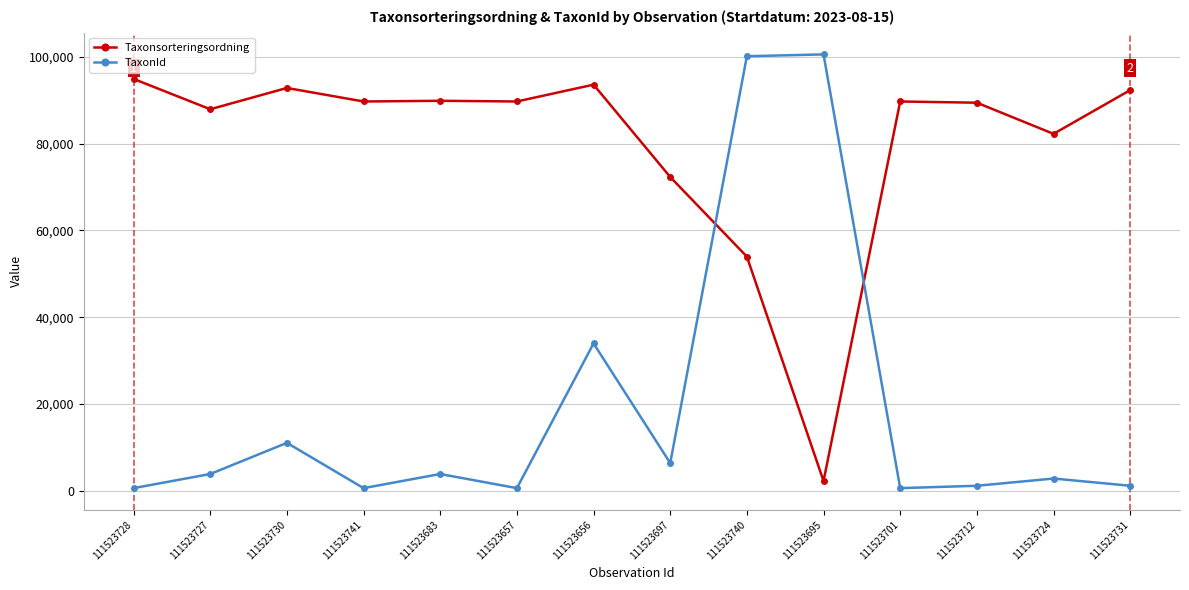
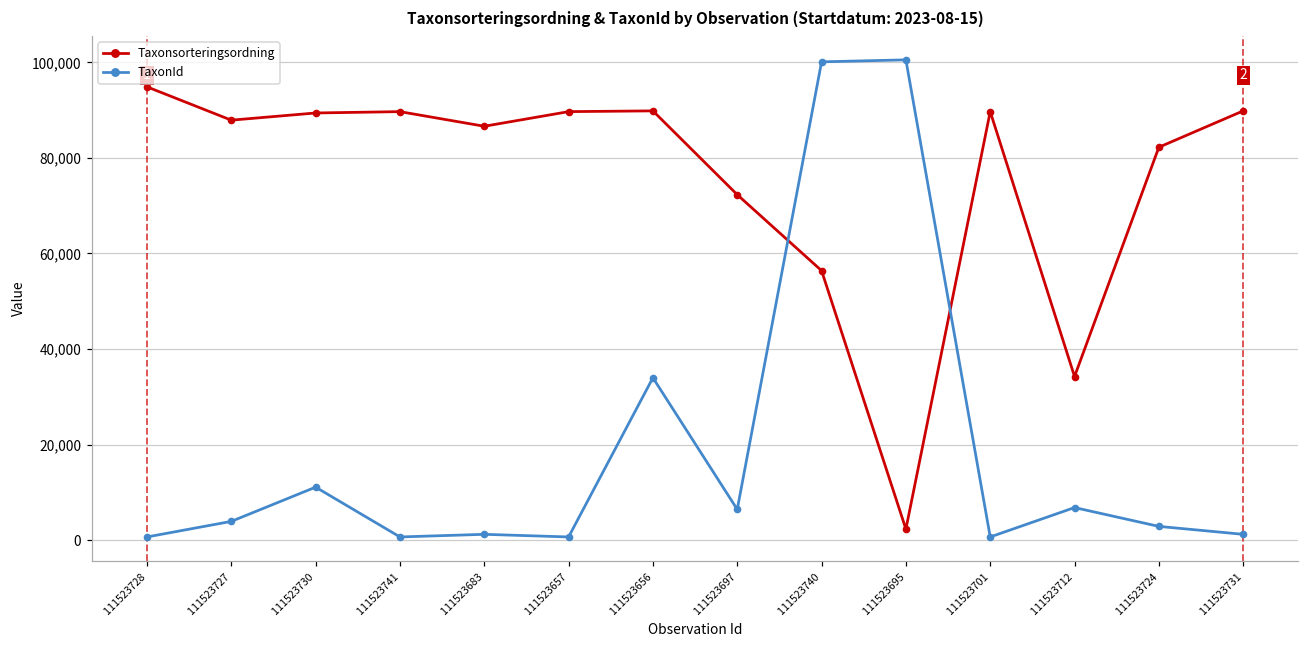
  {
    "Taxonsorteringsordning": {
      "111523727": "88,000",
-     "111523730": "93,000",
+     "111523730": "89,000",
      "111523741": "90,000",
-     "111523683": "90,000",
+     "111523683": "87,000",
      "111523657": "90,000",
-     "111523656": "94,000",
+     "111523656": "90,000",
      "111523697": "72,000",
-     "111523740": "54,000",
+     "111523740": "56,000",
      "111523695": "2,000",
      "111523701": "90,000",
-     "111523712": "89,000",
+     "111523712": "34,000",
      "111523724": "82,000",
-     "111523731": "92,000"
+     "111523731": "90,000"
    },
    "TaxonId": {
      "111523728": "1,000",
      "111523727": "4,000",
      "111523730": "11,000",
      "111523741": "1,000",
-     "111523683": "4,000",
+     "111523683": "1,000",
      "111523657": "1,000",
      "111523656": "34,000",
      "111523697": "6,000",
      "111523740": "100,000",
      "111523695": "101,000",
      "111523701": "1,000",
-     "111523712": "1,000",
+     "111523712": "7,000",
      "111523724": "3,000",
      "111523731": "1,000"
    }
  }
